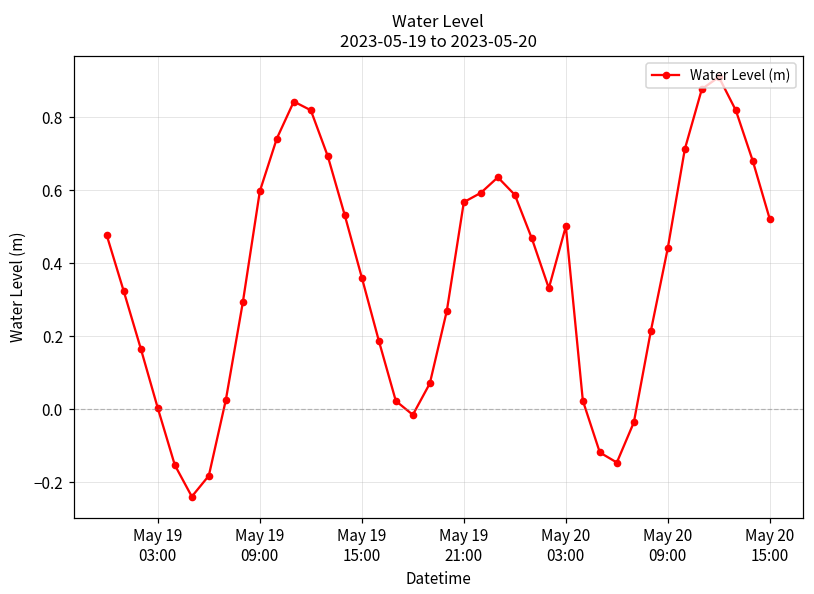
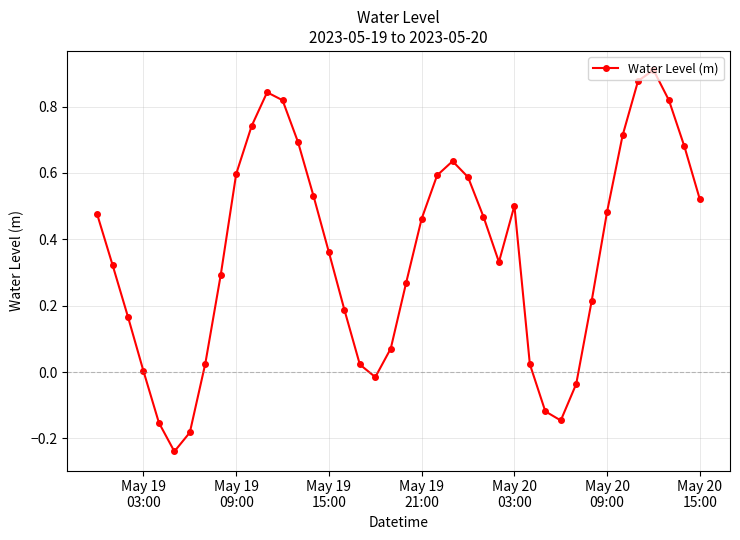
  {
    "May 19 03:00": 0.00,
    "May 19 09:00": 0.60,
    "May 19 15:00": 0.36,
-   "May 19 21:00": 0.57,
+   "May 19 21:00": 0.46,
    "May 20 03:00": 0.50,
-   "May 20 09:00": 0.44,
+   "May 20 09:00": 0.48,
    "May 20 15:00": 0.52
  }
